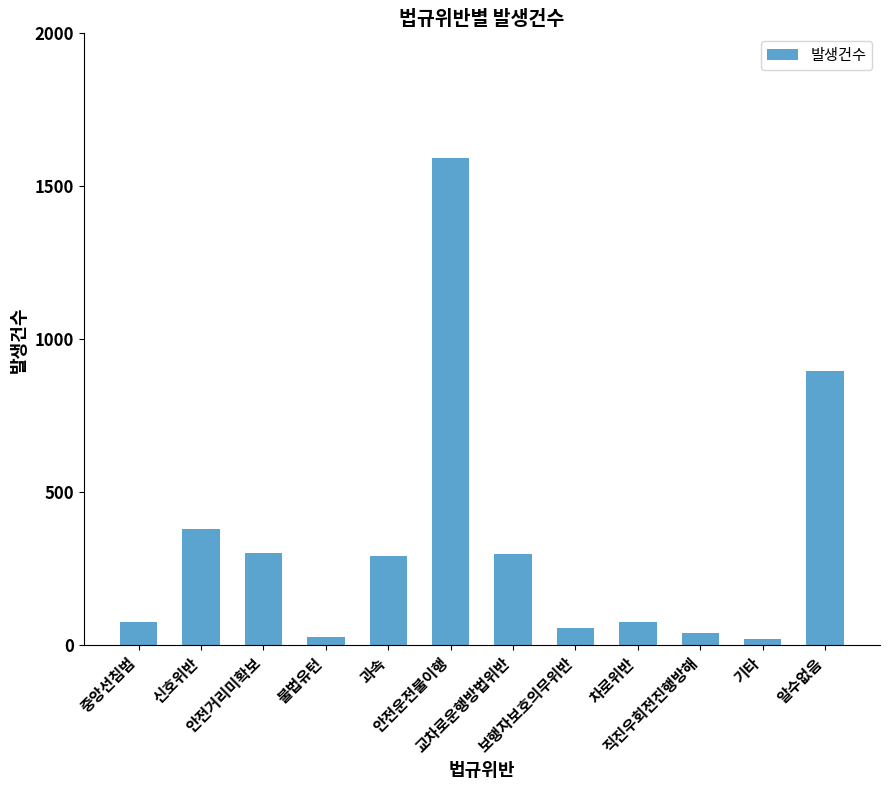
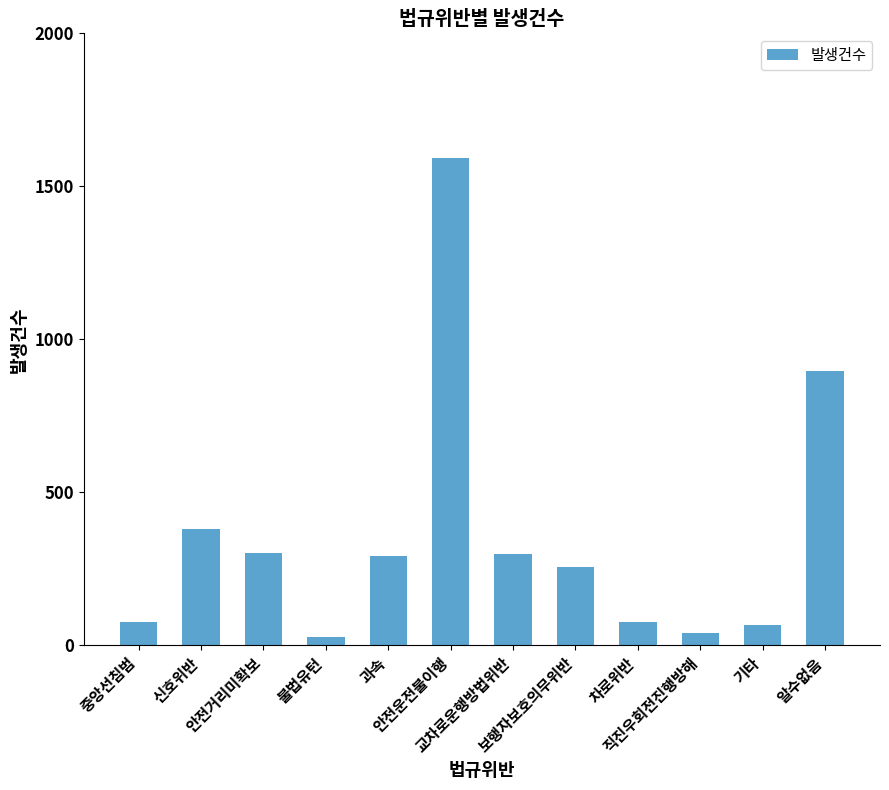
  {
    "중앙선침범": 80,
    "신호위반": 380,
    "안전거리미확보": 300,
    "불법유턴": 30,
    "과속": 290,
    "안전운전불이행": 1590,
    "교차로운행방법위반": 300,
-   "보행자보호의무위반": 60,
+   "보행자보호의무위반": 260,
    "차로위반": 80,
    "직진우회전진행방해": 40,
-   "기타": 20,
+   "기타": 70,
    "알수없음": 900
  }
